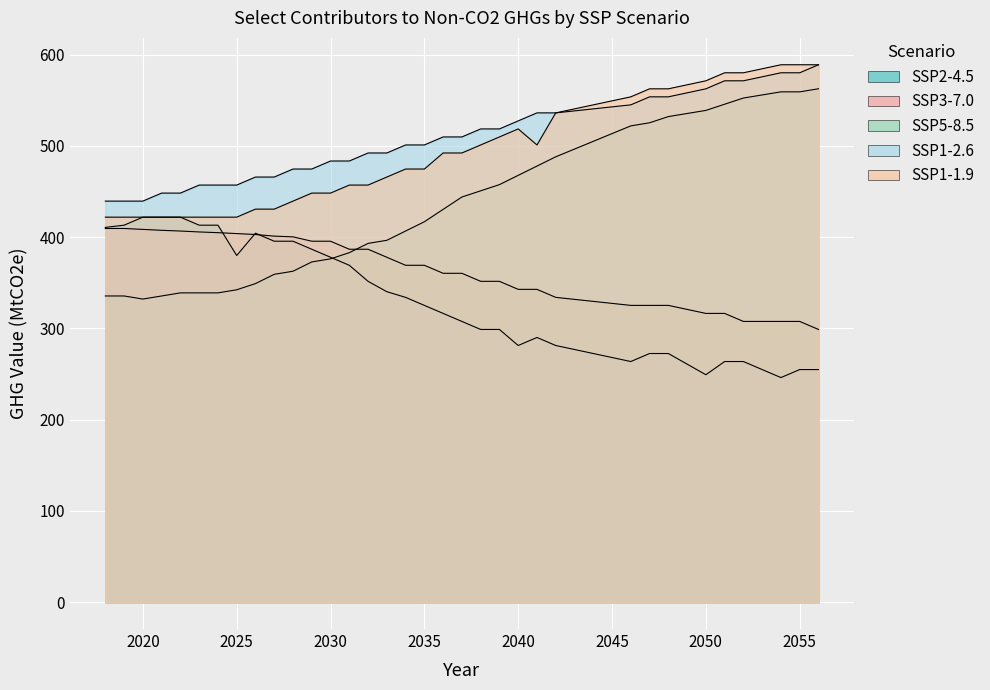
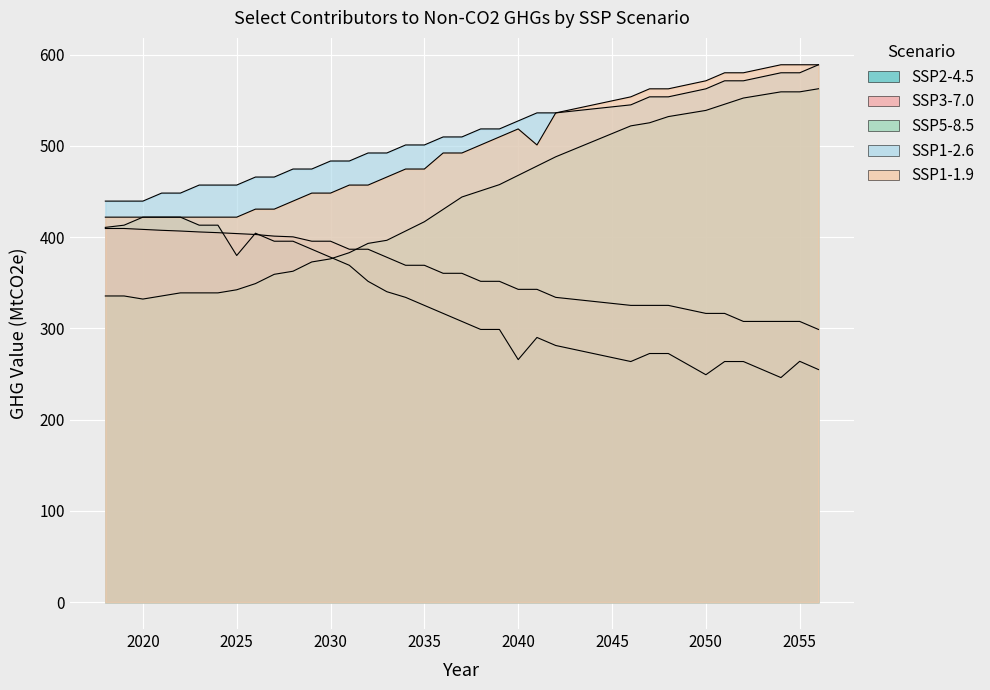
  {
    "SSP2-4.5": {
      "2025": 380,
      "2035": 330,
-     "2040": 280,
+     "2040": 270,
      "2050": 250,
-     "2055": 250
+     "2055": 260
    }
  }
